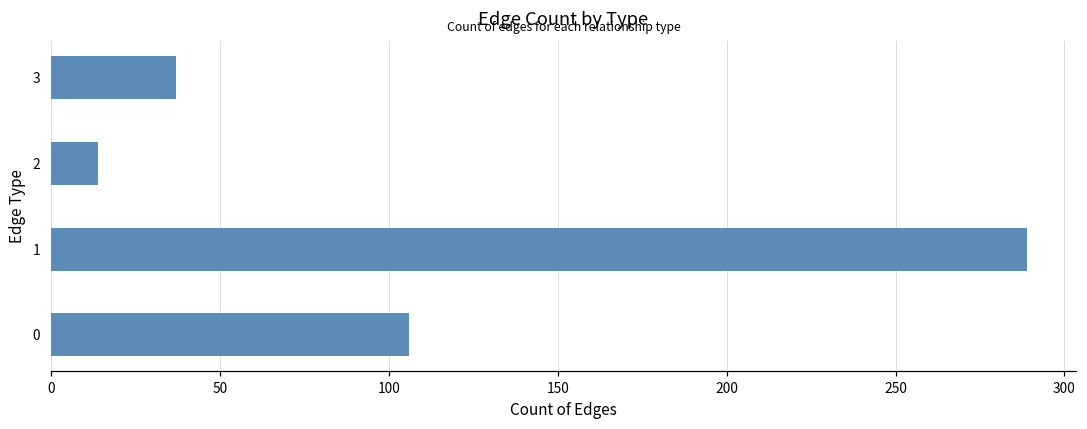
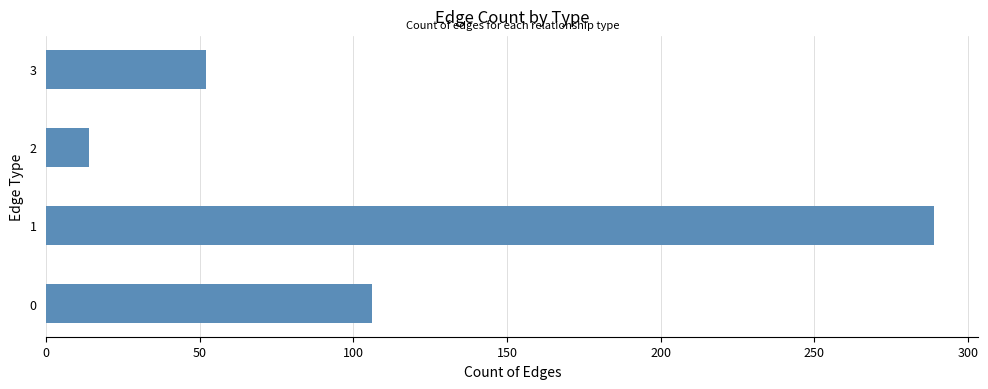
  {
-   "3": 37,
+   "3": 52,
    "2": 14,
    "1": 289,
    "0": 106
  }
